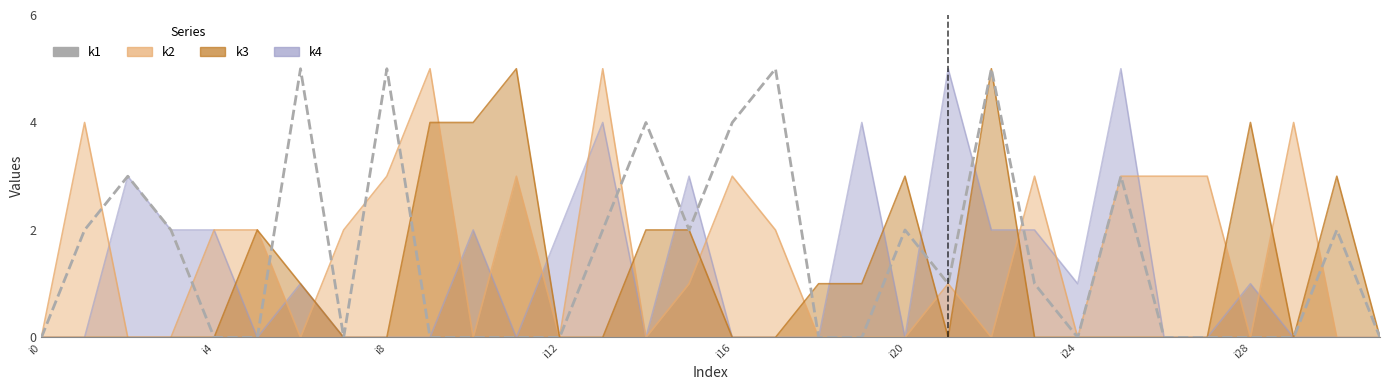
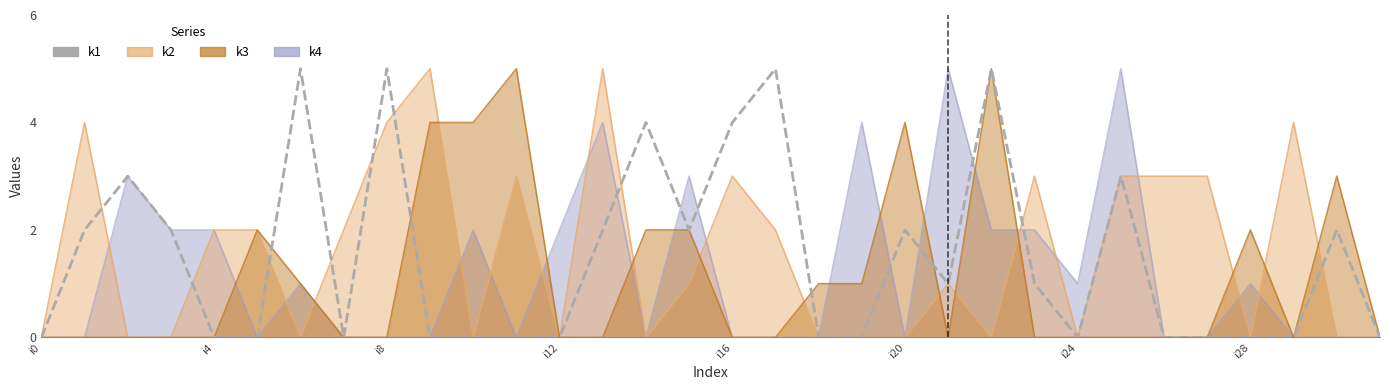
  {
    "k2": {
-     "i8": 3,
+     "i8": 4,
      "i16": 3
    },
    "k3": {
-     "i20": 3,
-     "i28": 4
+     "i20": 4,
+     "i28": 2
    }
  }
